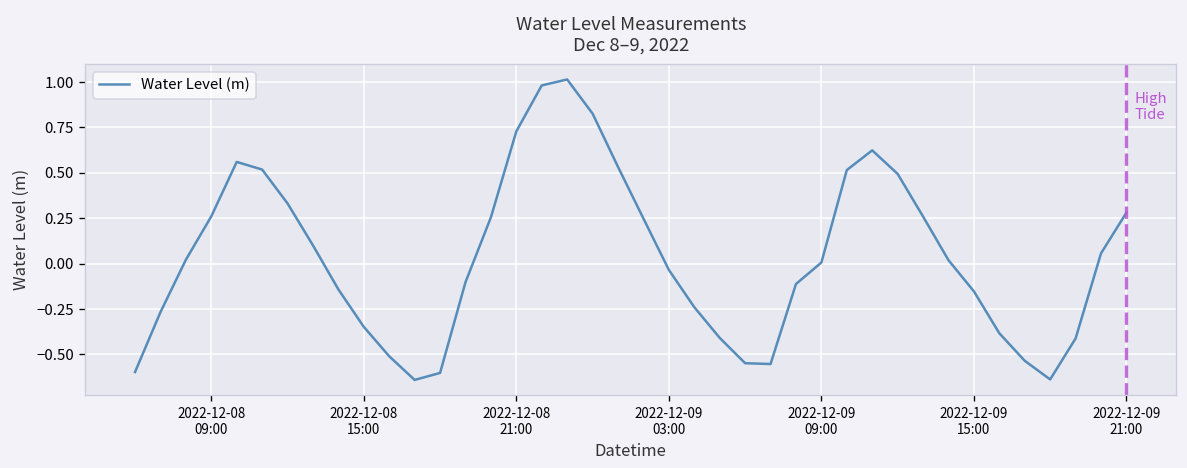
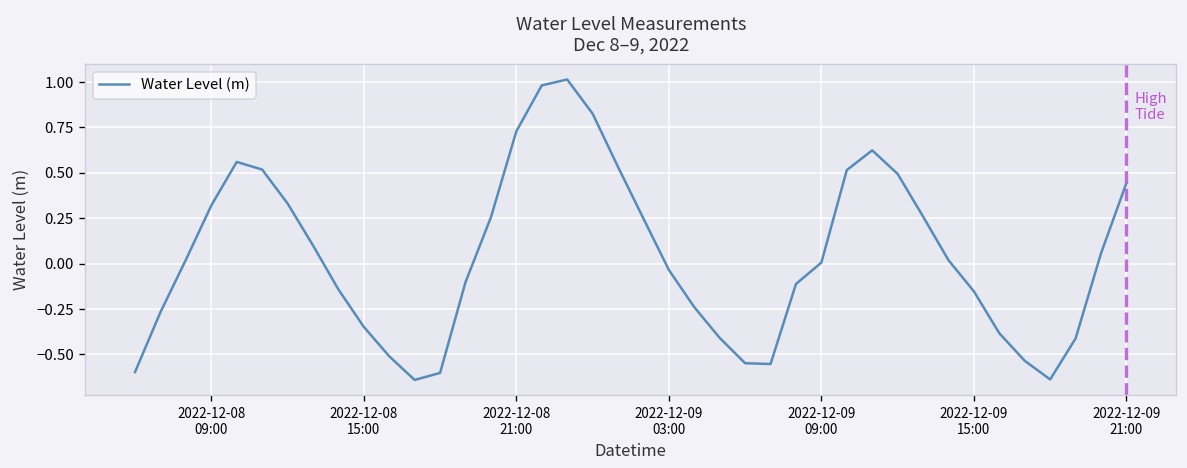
  {
-   "2022-12-08 09:00": 0.26,
+   "2022-12-08 09:00": 0.32,
    "2022-12-08 15:00": -0.35,
    "2022-12-08 21:00": 0.73,
    "2022-12-09 03:00": -0.03,
    "2022-12-09 09:00": 0.01,
    "2022-12-09 15:00": -0.15,
-   "2022-12-09 21:00": 0.28
+   "2022-12-09 21:00": 0.44
  }
